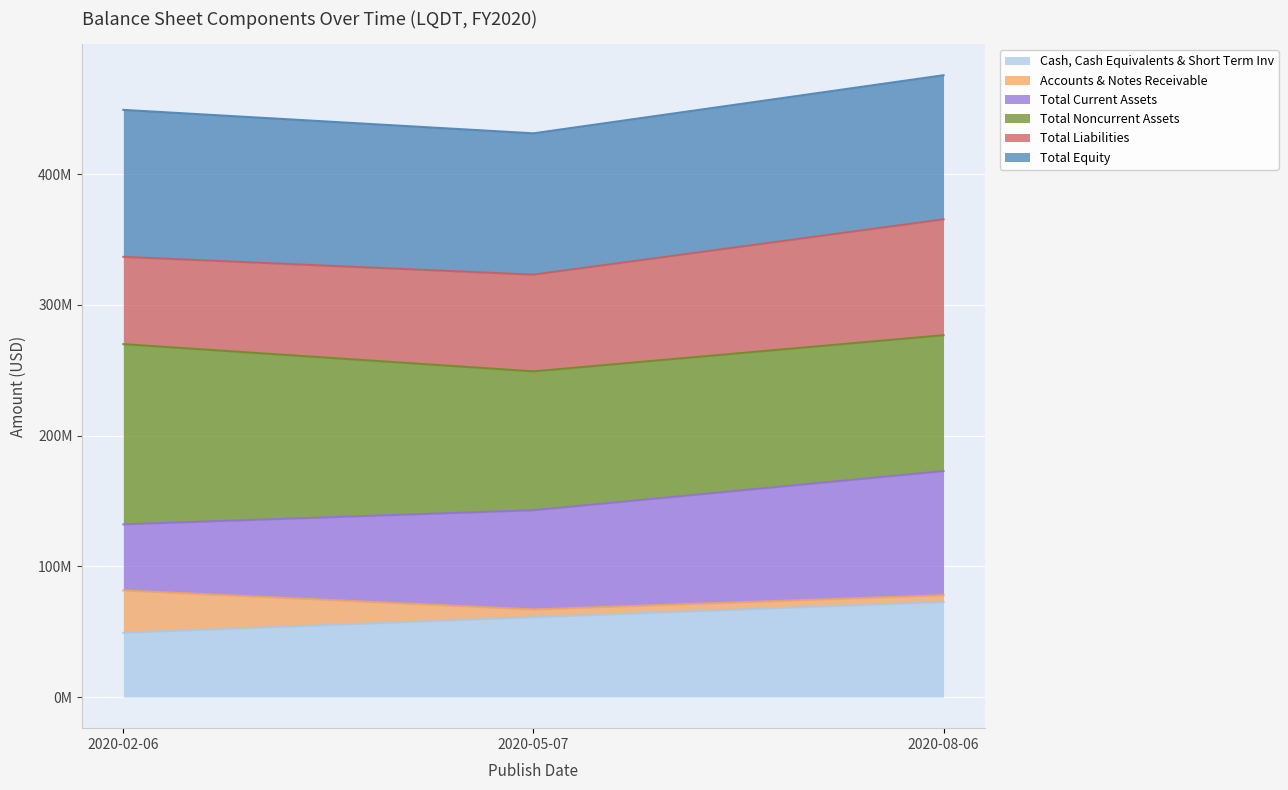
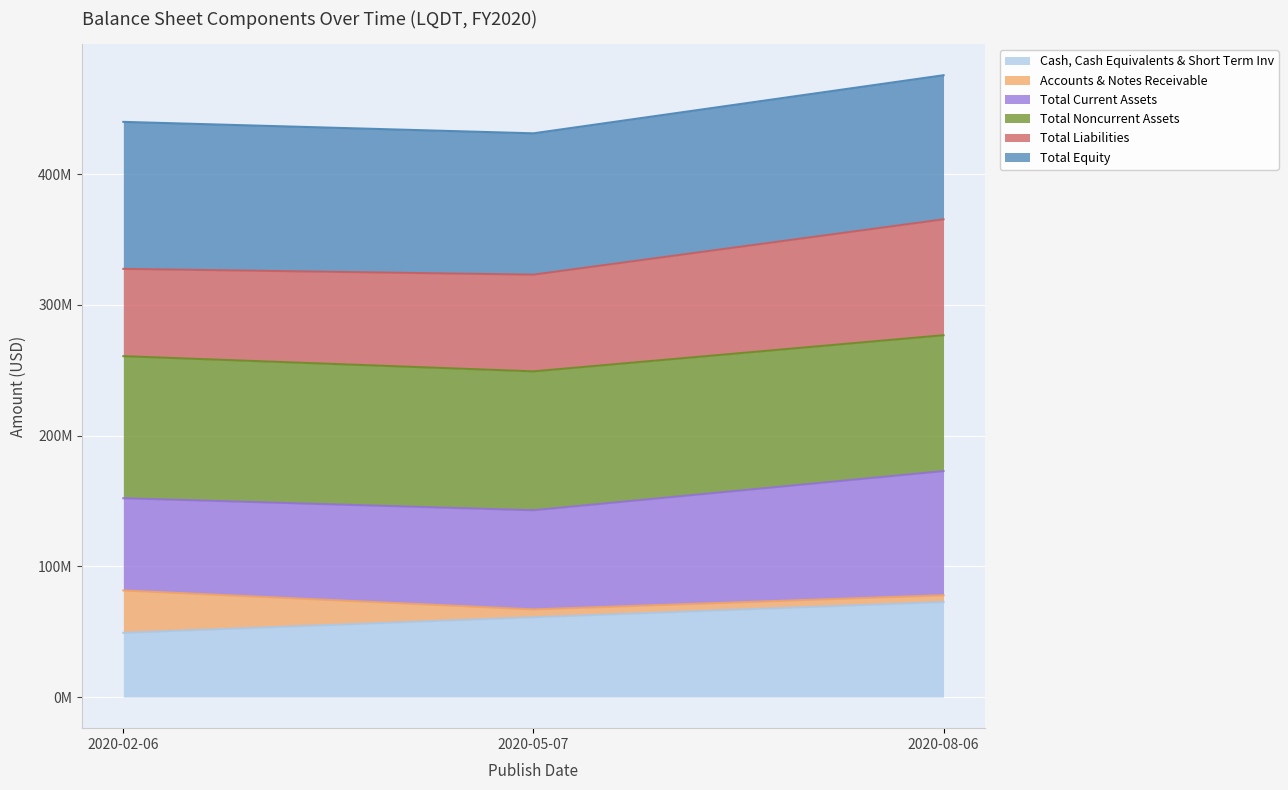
  {
    "Cash, Cash Equivalents & Short Term Inv": {
      "2020-02-06": 49000000,
      "2020-05-07": 61000000,
      "2020-08-06": 73000000
    },
    "Accounts & Notes Receivable": {
      "2020-02-06": 32000000,
      "2020-05-07": 6000000,
      "2020-08-06": 5000000
    },
    "Total Current Assets": {
-     "2020-02-06": 51000000,
+     "2020-02-06": 71000000,
      "2020-05-07": 76000000,
      "2020-08-06": 95000000
    },
    "Total Noncurrent Assets": {
-     "2020-02-06": 138000000,
+     "2020-02-06": 109000000,
      "2020-05-07": 106000000,
      "2020-08-06": 104000000
    },
    "Total Liabilities": {
      "2020-02-06": 67000000,
      "2020-05-07": 74000000,
      "2020-08-06": 89000000
    },
    "Total Equity": {
      "2020-02-06": 112000000,
      "2020-05-07": 108000000,
      "2020-08-06": 110000000
    }
  }
